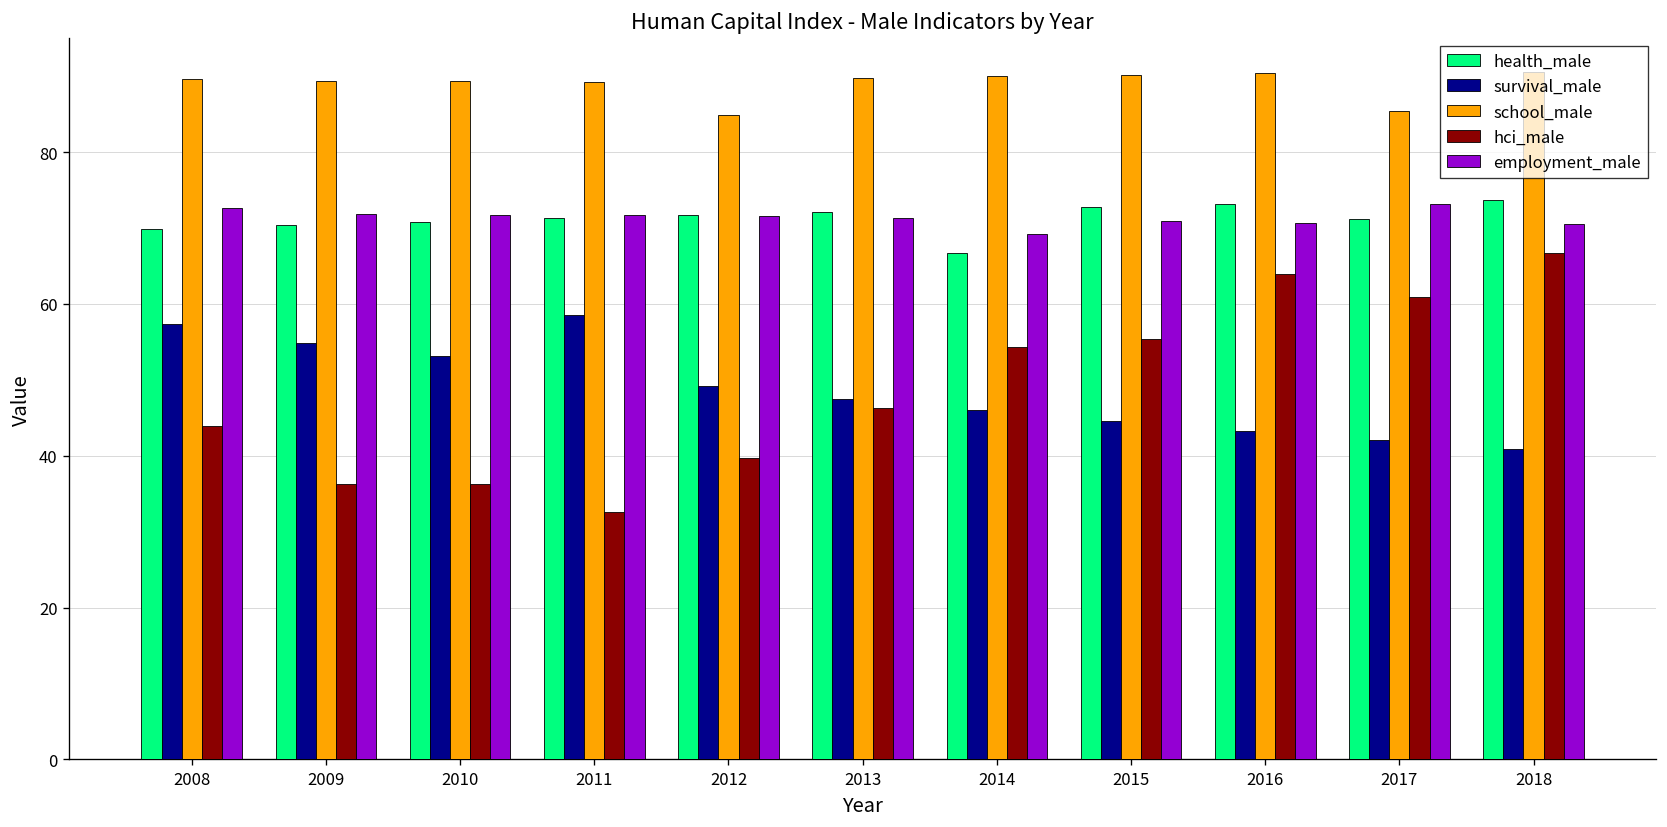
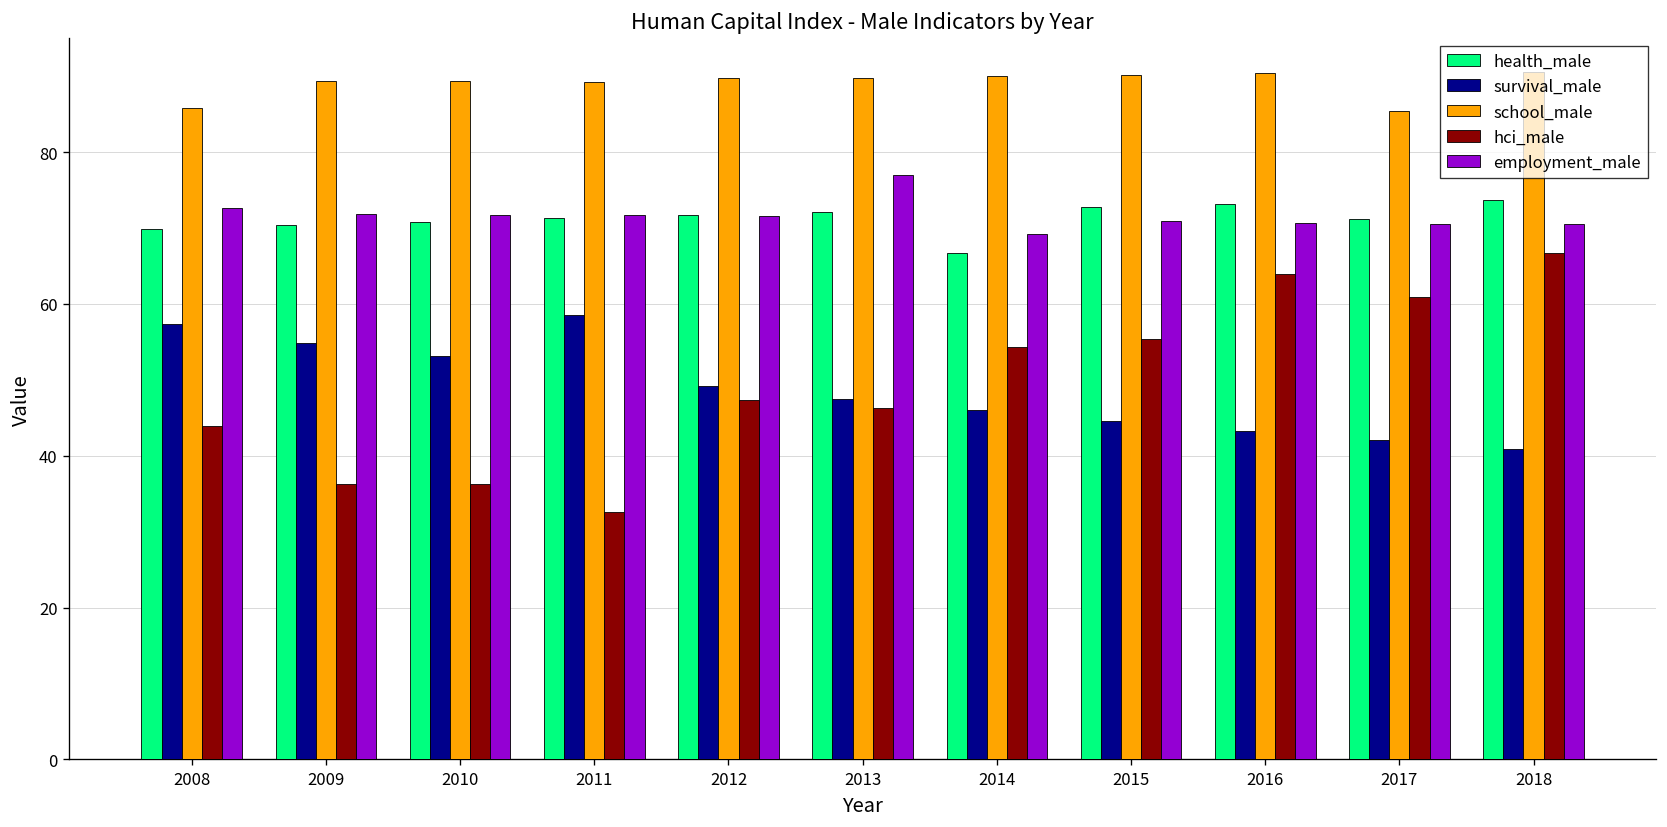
  {
    "health_male": {
      "2008": 70,
      "2009": 70,
      "2010": 71,
      "2011": 71,
      "2012": 72,
      "2013": 72,
      "2014": 67,
      "2015": 73,
      "2016": 73,
      "2017": 71,
      "2018": 74
    },
    "survival_male": {
      "2008": 57,
      "2009": 55,
      "2010": 53,
      "2011": 59,
      "2012": 49,
      "2013": 48,
      "2014": 46,
      "2015": 45,
      "2016": 43,
      "2017": 42,
      "2018": 41
    },
    "school_male": {
-     "2008": 90,
+     "2008": 86,
      "2009": 89,
      "2010": 89,
      "2011": 89,
-     "2012": 85,
+     "2012": 90,
      "2013": 90,
      "2014": 90,
      "2015": 90,
      "2016": 90,
      "2017": 85
    },
    "hci_male": {
      "2008": 44,
      "2009": 36,
      "2010": 36,
      "2011": 33,
-     "2012": 40,
+     "2012": 47,
      "2013": 46,
      "2014": 54,
      "2015": 55,
      "2016": 64,
      "2017": 61,
      "2018": 67
    },
    "employment_male": {
      "2008": 73,
      "2009": 72,
      "2010": 72,
      "2011": 72,
      "2012": 72,
-     "2013": 71,
+     "2013": 77,
      "2014": 69,
      "2015": 71,
      "2016": 71,
-     "2017": 73,
+     "2017": 71,
      "2018": 71
    }
  }
